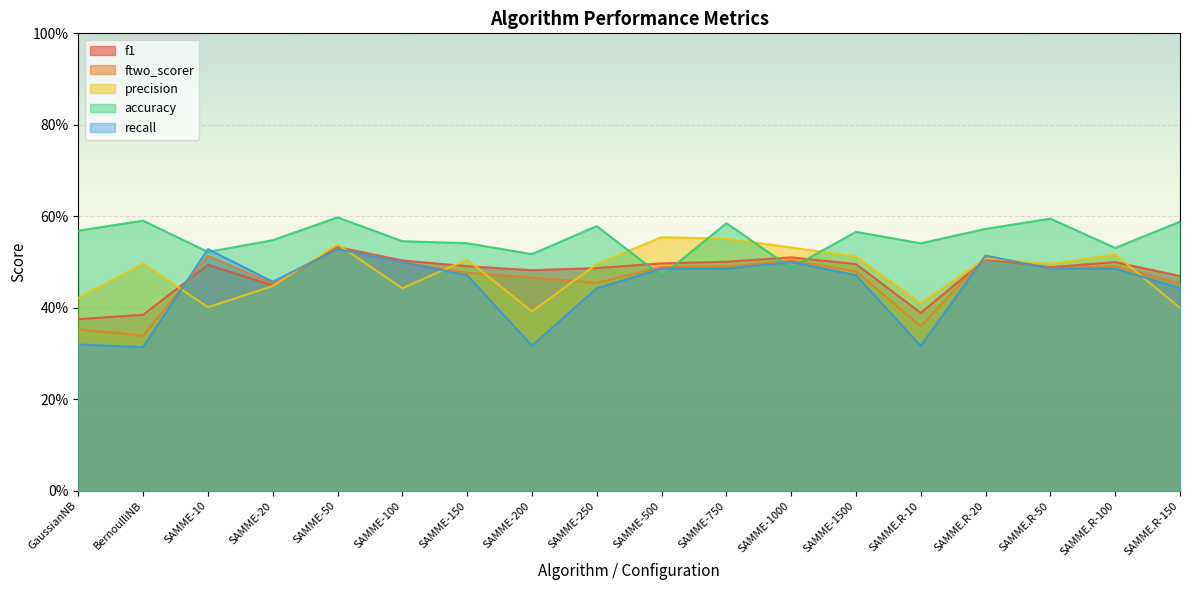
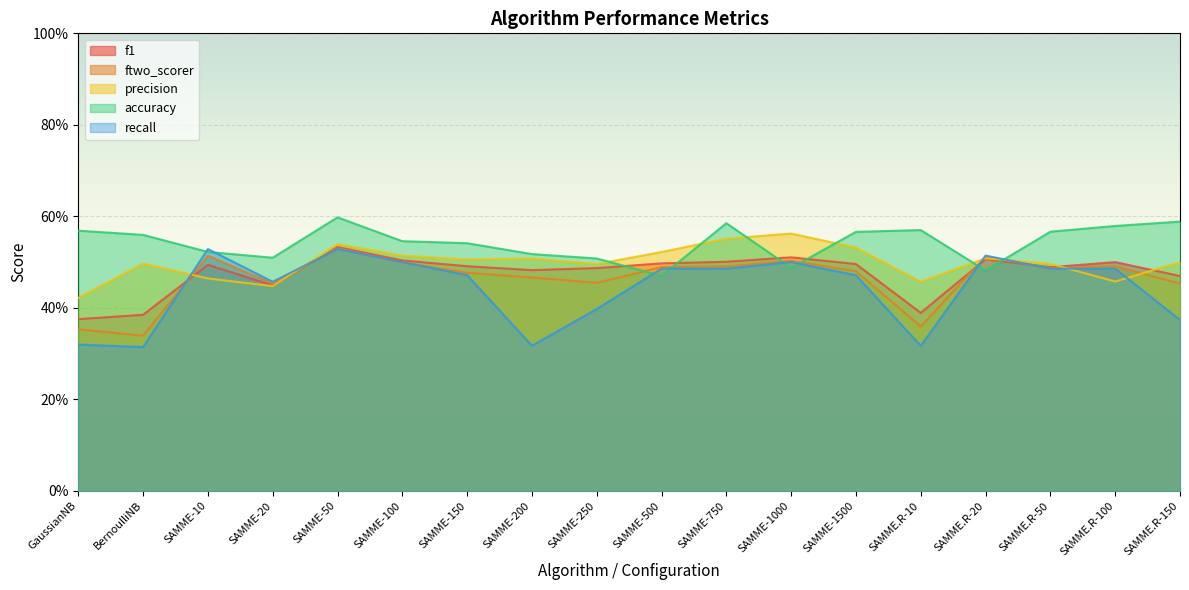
  {
    "precision": {
      "GaussianNB": "42%",
      "BernoulliNB": "50%",
-     "SAMME-10": "40%",
+     "SAMME-10": "46%",
      "SAMME-50": "54%",
-     "SAMME-100": "44%",
+     "SAMME-100": "51%",
      "SAMME-150": "51%",
-     "SAMME-200": "39%",
+     "SAMME-200": "51%",
      "SAMME-250": "50%",
-     "SAMME-500": "55%",
+     "SAMME-500": "52%",
      "SAMME-750": "55%",
-     "SAMME-1000": "53%",
-     "SAMME-1500": "51%",
-     "SAMME.R-10": "41%",
+     "SAMME-1000": "56%",
+     "SAMME-1500": "53%",
+     "SAMME.R-10": "46%",
      "SAMME.R-50": "50%",
-     "SAMME.R-100": "52%",
-     "SAMME.R-150": "40%"
+     "SAMME.R-100": "46%",
+     "SAMME.R-150": "50%"
    },
    "accuracy": {
      "GaussianNB": "57%",
-     "BernoulliNB": "59%",
+     "BernoulliNB": "56%",
      "SAMME-10": "52%",
-     "SAMME-20": "55%",
+     "SAMME-20": "51%",
      "SAMME-50": "60%",
      "SAMME-100": "55%",
      "SAMME-150": "54%",
      "SAMME-200": "52%",
-     "SAMME-250": "58%",
+     "SAMME-250": "51%",
      "SAMME-500": "47%",
      "SAMME-750": "59%",
      "SAMME-1000": "49%",
      "SAMME-1500": "57%",
-     "SAMME.R-10": "54%",
-     "SAMME.R-20": "57%",
-     "SAMME.R-50": "59%",
-     "SAMME.R-100": "53%",
+     "SAMME.R-10": "57%",
+     "SAMME.R-20": "48%",
+     "SAMME.R-50": "57%",
+     "SAMME.R-100": "58%",
      "SAMME.R-150": "59%"
    },
    "recall": {
      "GaussianNB": "32%",
      "BernoulliNB": "31%",
      "SAMME-10": "53%",
      "SAMME-200": "32%",
-     "SAMME-250": "44%",
+     "SAMME-250": "40%",
      "SAMME-1500": "47%",
      "SAMME.R-10": "32%",
-     "SAMME.R-150": "44%"
+     "SAMME.R-150": "37%"
    }
  }
